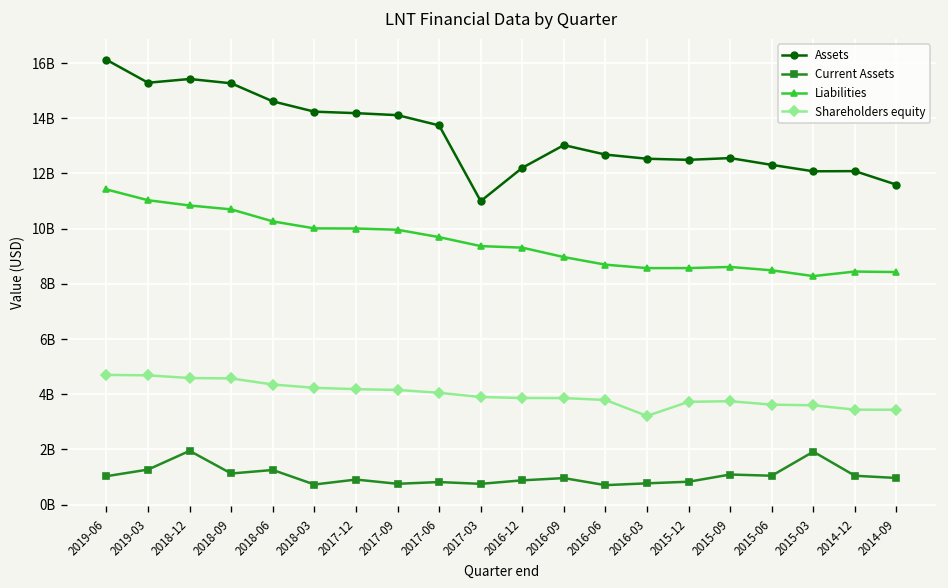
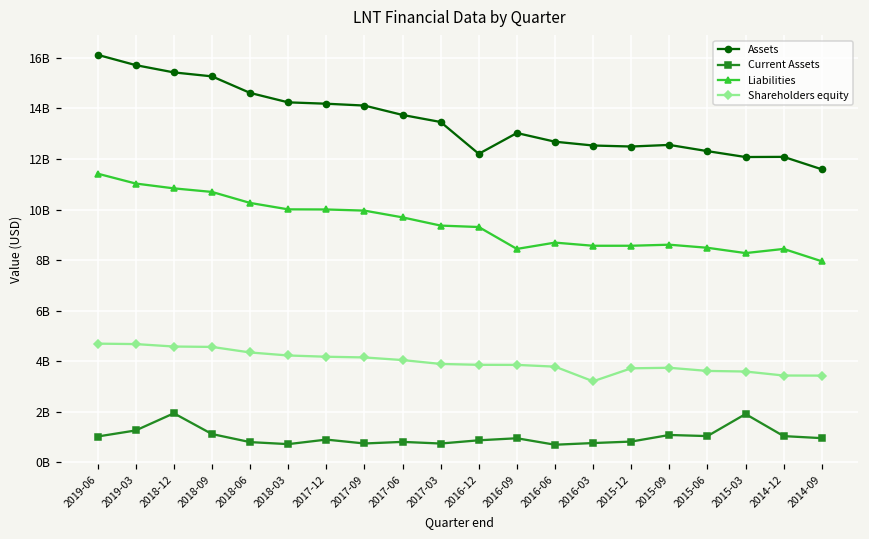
  {
    "Assets": {
      "2019-06": 16100000000,
-     "2019-03": 15300000000,
+     "2019-03": 15700000000,
      "2018-12": 15400000000,
      "2018-09": 15300000000,
      "2018-06": 14600000000,
      "2018-03": 14200000000,
      "2017-12": 14200000000,
      "2017-09": 14100000000,
      "2017-06": 13700000000,
-     "2017-03": 11000000000,
+     "2017-03": 13500000000,
      "2016-12": 12200000000,
      "2016-09": 13000000000,
      "2016-06": 12700000000,
      "2016-03": 12500000000,
      "2015-12": 12500000000,
      "2015-09": 12600000000,
      "2015-06": 12300000000,
      "2015-03": 12100000000,
      "2014-12": 12100000000,
      "2014-09": 11600000000
    },
    "Current Assets": {
      "2019-06": 1000000000,
      "2019-03": 1300000000,
      "2018-12": 1900000000,
      "2018-09": 1100000000,
-     "2018-06": 1300000000,
+     "2018-06": 800000000,
      "2018-03": 700000000,
      "2017-12": 900000000,
      "2017-09": 800000000,
      "2017-06": 800000000,
      "2017-03": 700000000,
      "2016-12": 900000000,
      "2016-09": 1000000000,
      "2016-06": 700000000,
      "2016-03": 800000000,
      "2015-12": 800000000,
      "2015-09": 1100000000,
      "2015-06": 1000000000,
      "2015-03": 1900000000,
      "2014-12": 1000000000,
      "2014-09": 1000000000
    },
    "Liabilities": {
      "2019-06": 11400000000,
      "2019-03": 11000000000,
      "2018-12": 10800000000,
      "2018-09": 10700000000,
      "2018-06": 10300000000,
      "2018-03": 10000000000,
      "2017-12": 10000000000,
      "2017-09": 10000000000,
      "2017-06": 9700000000,
      "2017-03": 9400000000,
      "2016-12": 9300000000,
-     "2016-09": 9000000000,
+     "2016-09": 8400000000,
      "2016-06": 8700000000,
      "2016-03": 8600000000,
      "2015-12": 8600000000,
      "2015-09": 8600000000,
      "2015-06": 8500000000,
      "2015-03": 8300000000,
      "2014-12": 8400000000,
-     "2014-09": 8400000000
+     "2014-09": 8000000000
    },
    "Shareholders equity": {
      "2019-06": 4700000000,
      "2019-03": 4700000000,
      "2018-12": 4600000000,
      "2018-09": 4600000000,
      "2018-06": 4400000000,
      "2018-03": 4200000000,
      "2017-12": 4200000000,
      "2017-09": 4200000000,
      "2017-06": 4100000000,
      "2017-03": 3900000000,
      "2016-12": 3900000000,
      "2016-09": 3900000000,
      "2016-06": 3800000000,
      "2016-03": 3200000000,
      "2015-12": 3700000000,
      "2015-09": 3700000000,
      "2015-06": 3600000000,
      "2015-03": 3600000000,
      "2014-12": 3400000000,
      "2014-09": 3400000000
    }
  }
